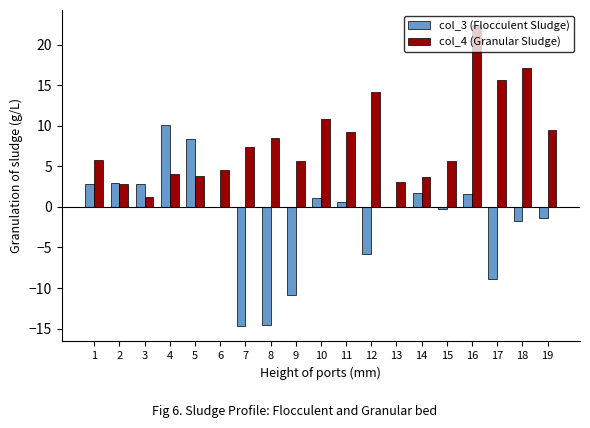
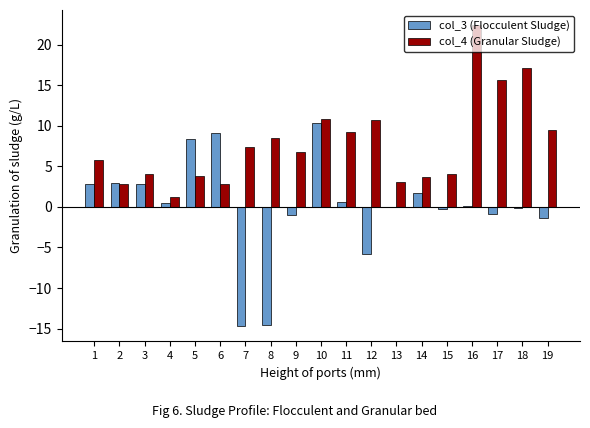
  {
    "col_3 (Flocculent Sludge)": {
      "1": 3,
      "2": 3,
      "3": 3,
-     "4": 10,
+     "4": 0,
      "5": 8,
-     "6": 0,
+     "6": 9,
      "7": -15,
      "8": -15,
-     "9": -11,
-     "10": 1,
+     "9": -1,
+     "10": 10,
      "11": 1,
      "12": -6,
      "14": 2,
-     "16": 2,
-     "17": -9,
-     "18": -2,
+     "16": 0,
+     "17": -1,
+     "18": 0,
      "19": -1
    },
    "col_4 (Granular Sludge)": {
      "1": 6,
      "2": 3,
-     "3": 1,
-     "4": 4,
+     "3": 4,
+     "4": 1,
      "5": 4,
-     "6": 5,
+     "6": 3,
      "7": 7,
      "8": 8,
-     "9": 6,
+     "9": 7,
      "10": 11,
      "11": 9,
-     "12": 14,
+     "12": 11,
      "13": 3,
      "14": 4,
-     "15": 6,
+     "15": 4,
      "17": 16,
      "18": 17,
      "19": 9
    }
  }
